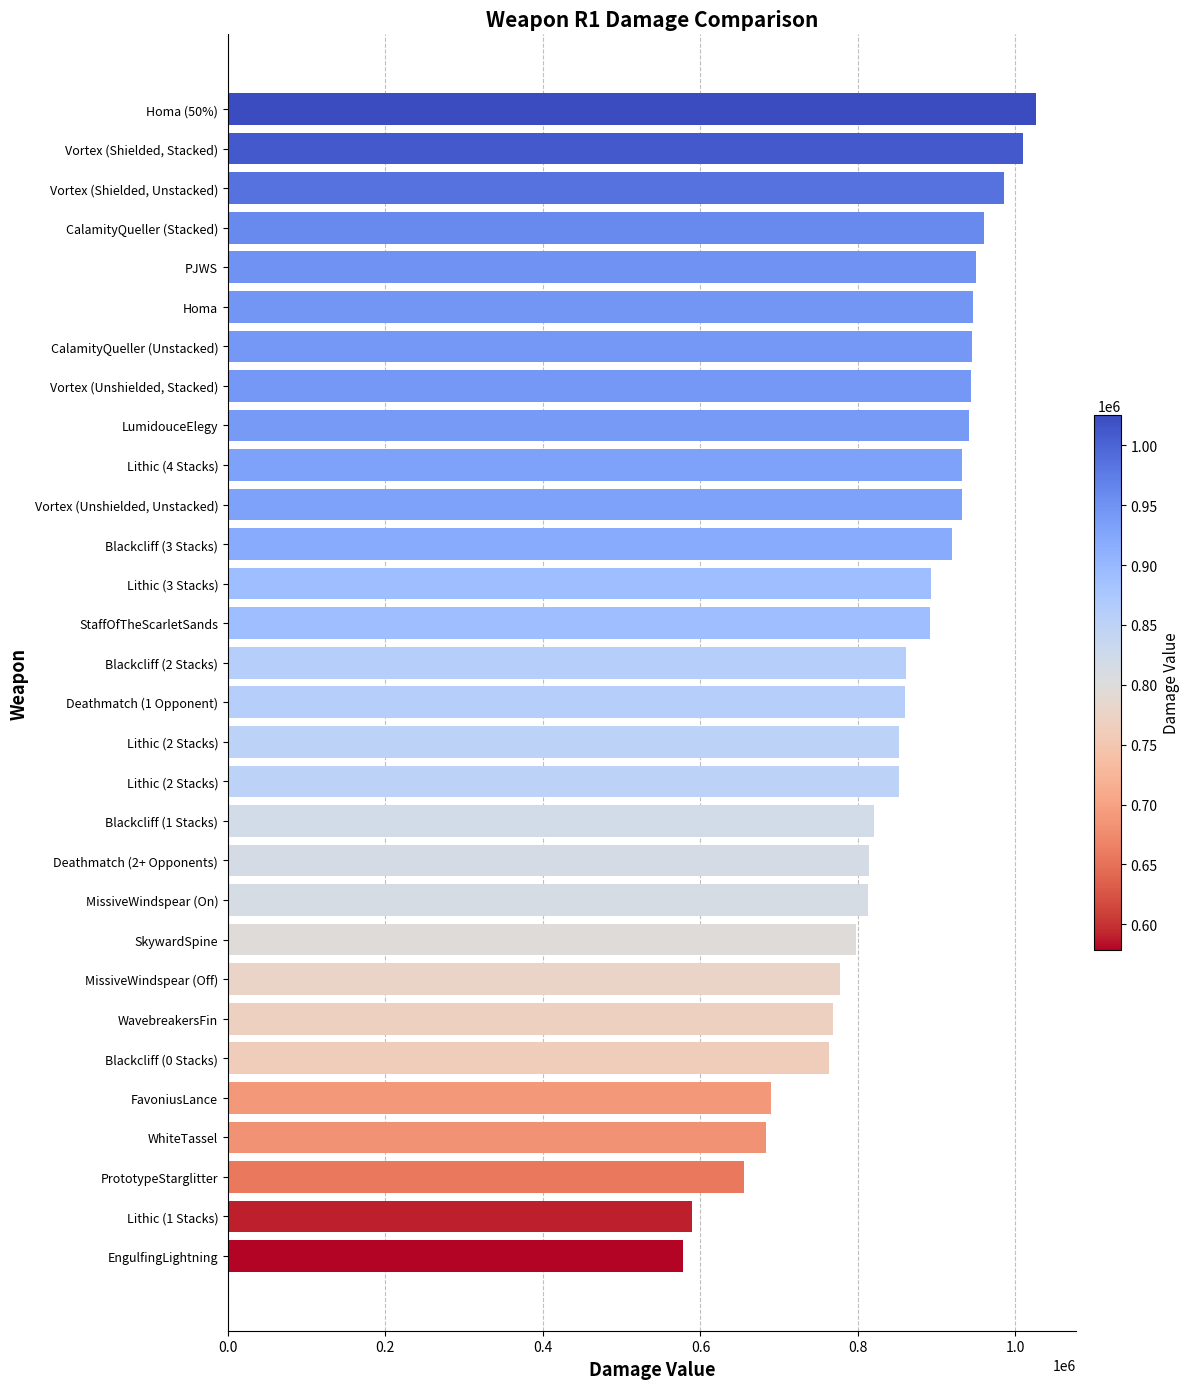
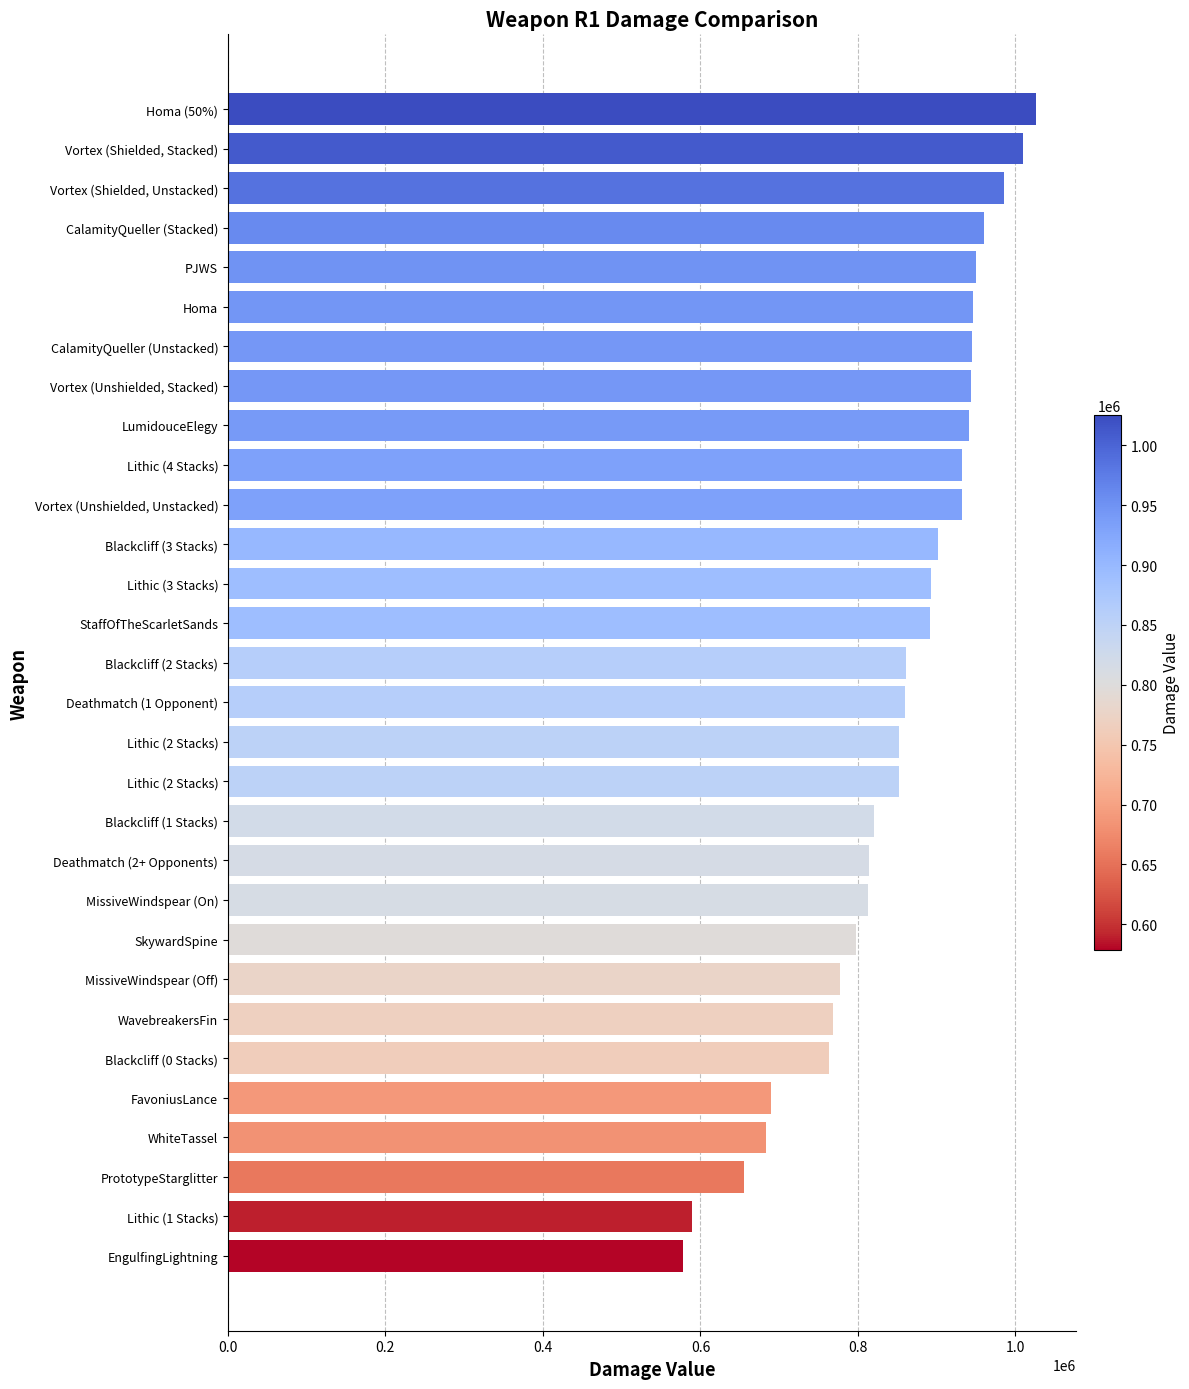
  {
    "Homa (50%)": 1030000,
    "Vortex (Shielded, Stacked)": 1010000,
    "Vortex (Shielded, Unstacked)": 990000,
    "CalamityQueller (Stacked)": 960000,
    "PJWS": 950000,
    "Homa": 950000,
    "CalamityQueller (Unstacked)": 940000,
    "Vortex (Unshielded, Stacked)": 940000,
    "LumidouceElegy": 940000,
    "Lithic (4 Stacks)": 930000,
    "Vortex (Unshielded, Unstacked)": 930000,
-   "Blackcliff (3 Stacks)": 920000,
+   "Blackcliff (3 Stacks)": 900000,
    "Lithic (3 Stacks)": 890000,
    "StaffOfTheScarletSands": 890000,
    "Blackcliff (2 Stacks)": 860000,
    "Deathmatch (1 Opponent)": 860000,
    "Blackcliff (1 Stacks)": 820000,
    "Deathmatch (2+ Opponents)": 810000,
    "MissiveWindspear (On)": 810000,
    "SkywardSpine": 800000,
    "MissiveWindspear (Off)": 780000,
    "WavebreakersFin": 770000,
    "Blackcliff (0 Stacks)": 760000,
    "FavoniusLance": 690000,
    "WhiteTassel": 680000,
    "PrototypeStarglitter": 660000,
    "Lithic (1 Stacks)": 590000,
    "EngulfingLightning": 580000
  }
